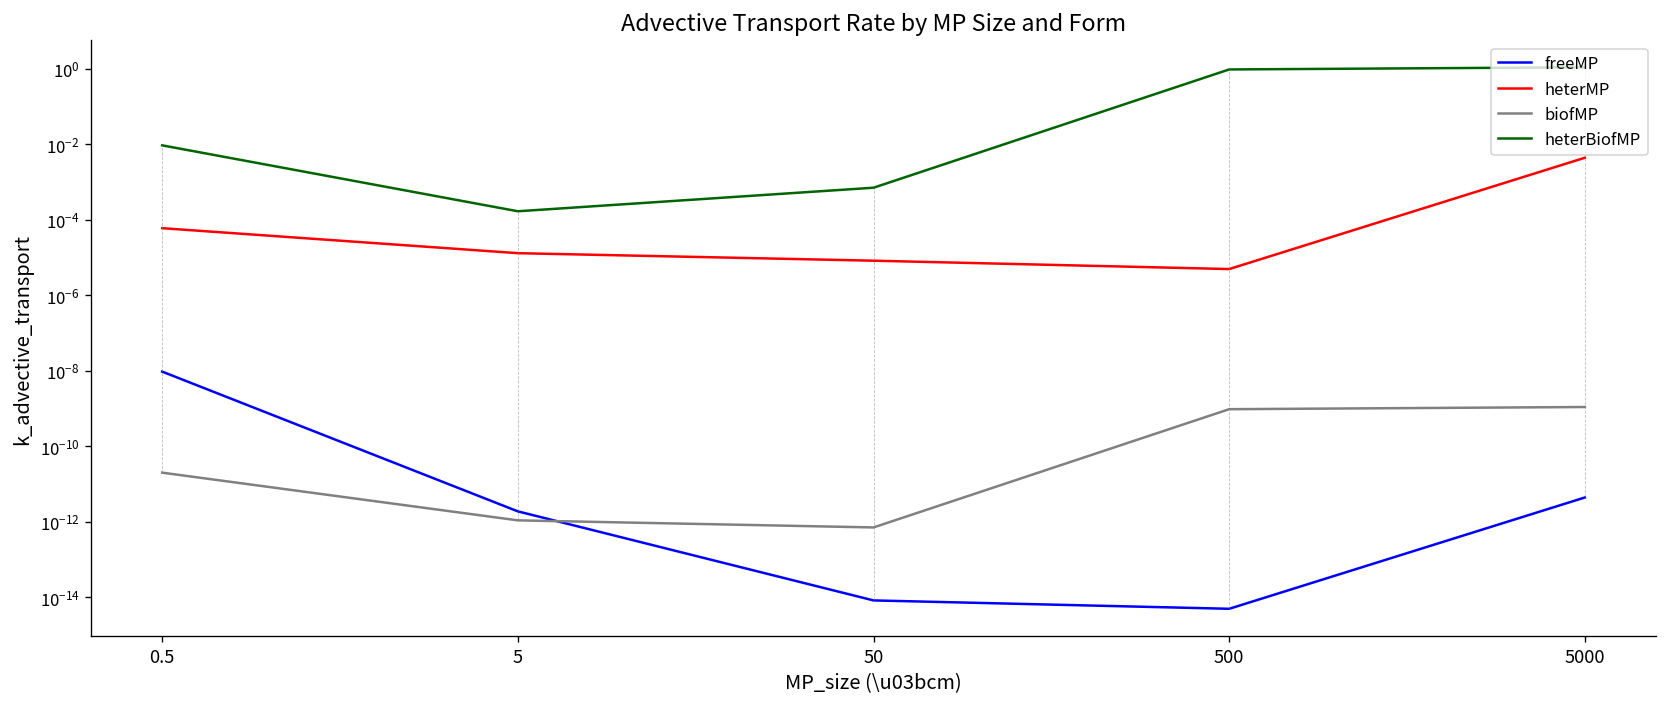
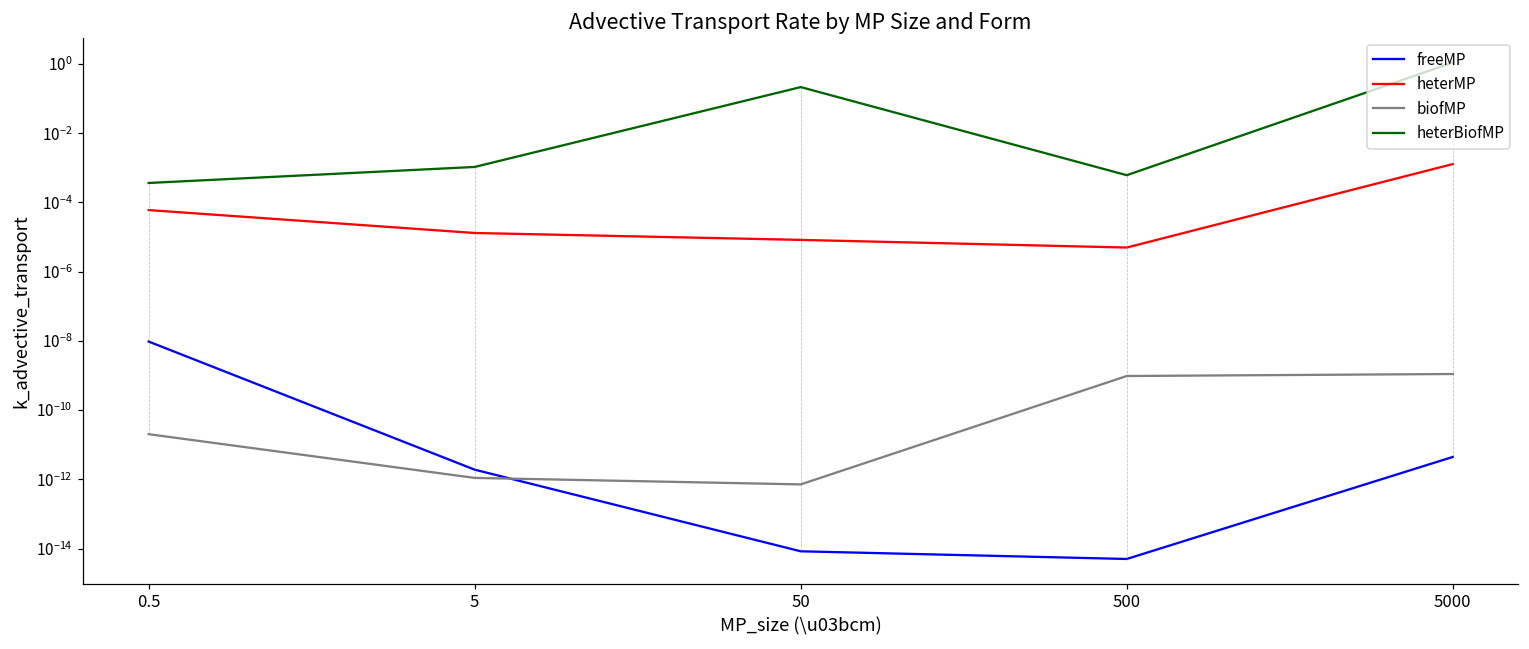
  {
    "freeMP": {
      "0.5": 0.000000010,
      "5": 0.000000000002
    },
    "heterMP": {
      "0.5": 0.00006,
      "5": 0.000013,
      "50": 0.000008,
      "500": 0.000005,
-     "5000": 0.004
+     "5000": 0.0013
    },
    "heterBiofMP": {
-     "0.5": 0.009,
-     "5": 0.0002,
-     "50": 0.0007,
-     "500": 1.0
+     "0.5": 0.0004,
+     "5": 0.0011,
+     "50": 0.2,
+     "500": 0.0006
    }
  }
